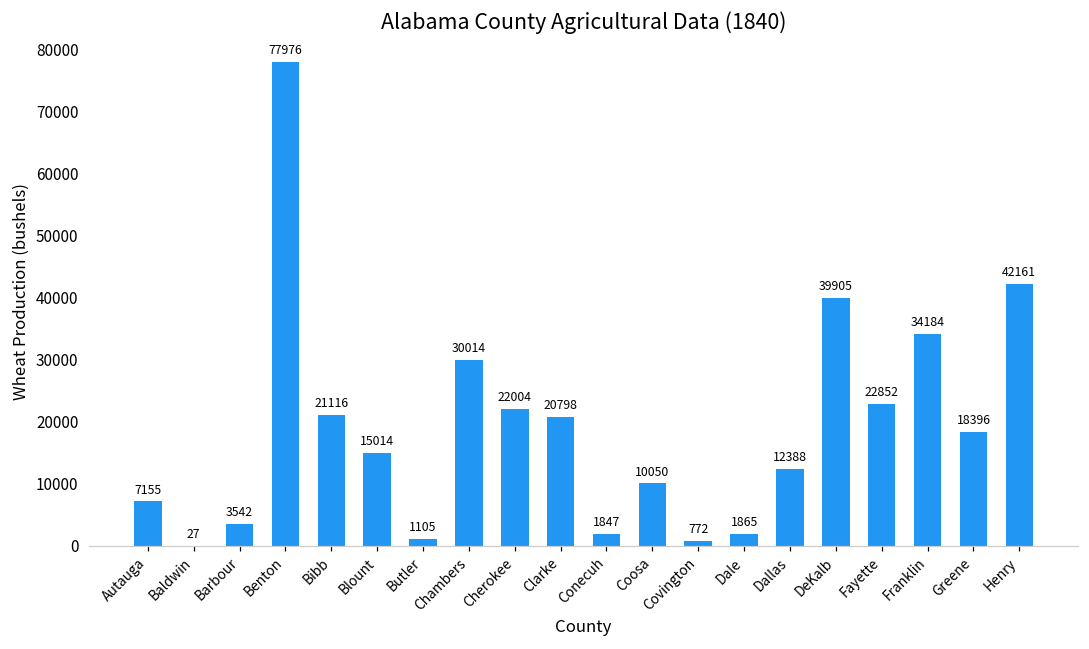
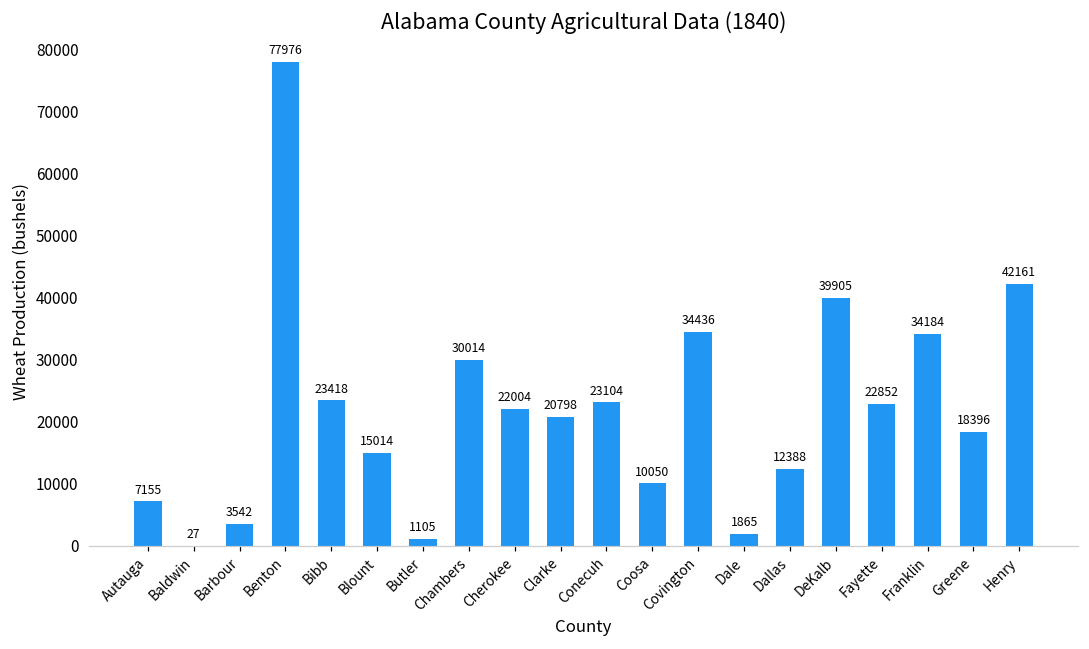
  {
    "Autauga": 7155,
    "Baldwin": 27,
    "Barbour": 3542,
    "Benton": 77976,
-   "Bibb": 21116,
+   "Bibb": 23418,
    "Blount": 15014,
    "Butler": 1105,
    "Chambers": 30014,
    "Cherokee": 22004,
    "Clarke": 20798,
-   "Conecuh": 1847,
+   "Conecuh": 23104,
    "Coosa": 10050,
-   "Covington": 772,
+   "Covington": 34436,
    "Dale": 1865,
    "Dallas": 12388,
    "DeKalb": 39905,
    "Fayette": 22852,
    "Franklin": 34184,
    "Greene": 18396,
    "Henry": 42161
  }
